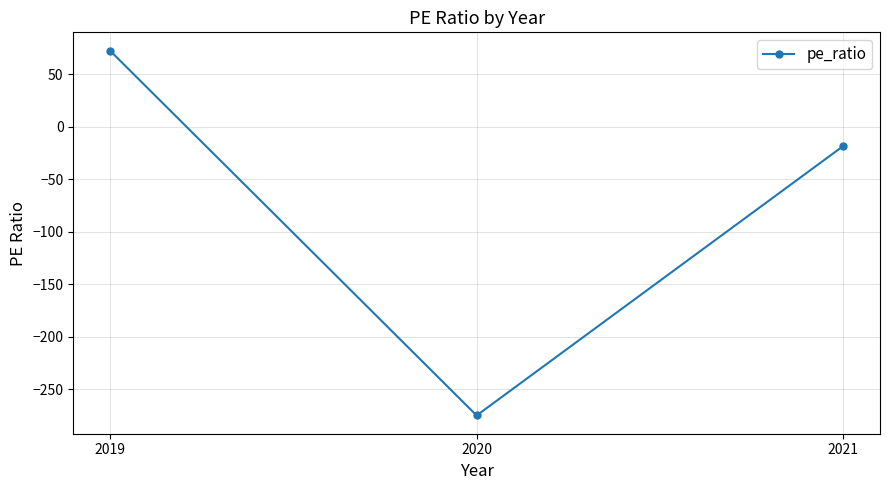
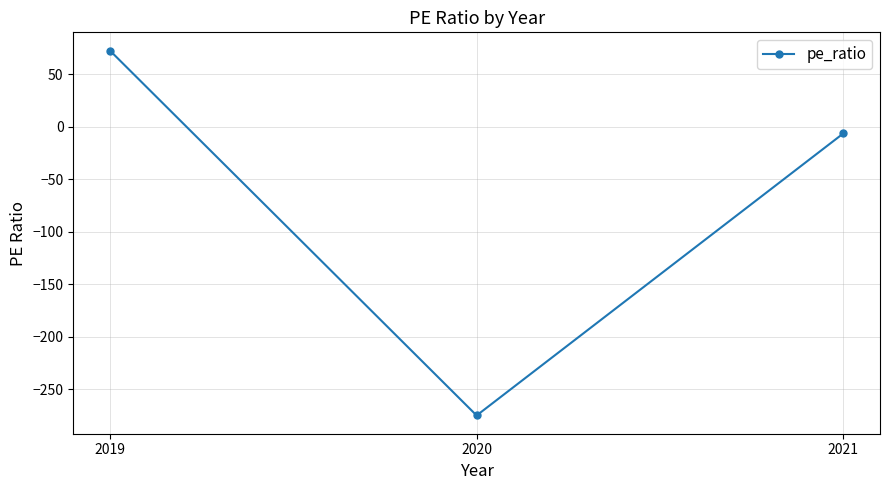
  {
    "2019": 73,
    "2020": -275,
-   "2021": -18
+   "2021": -6
  }
